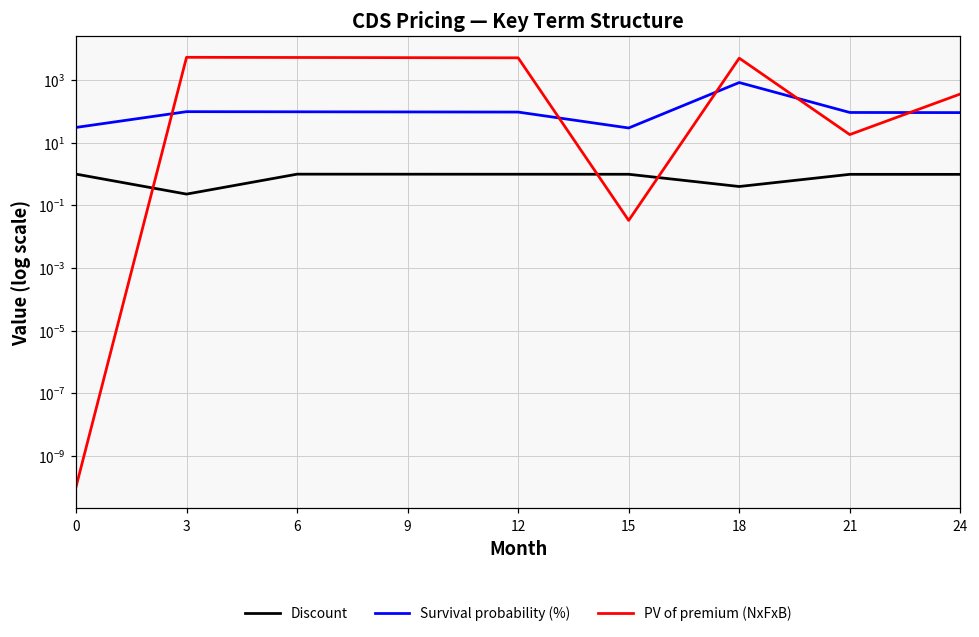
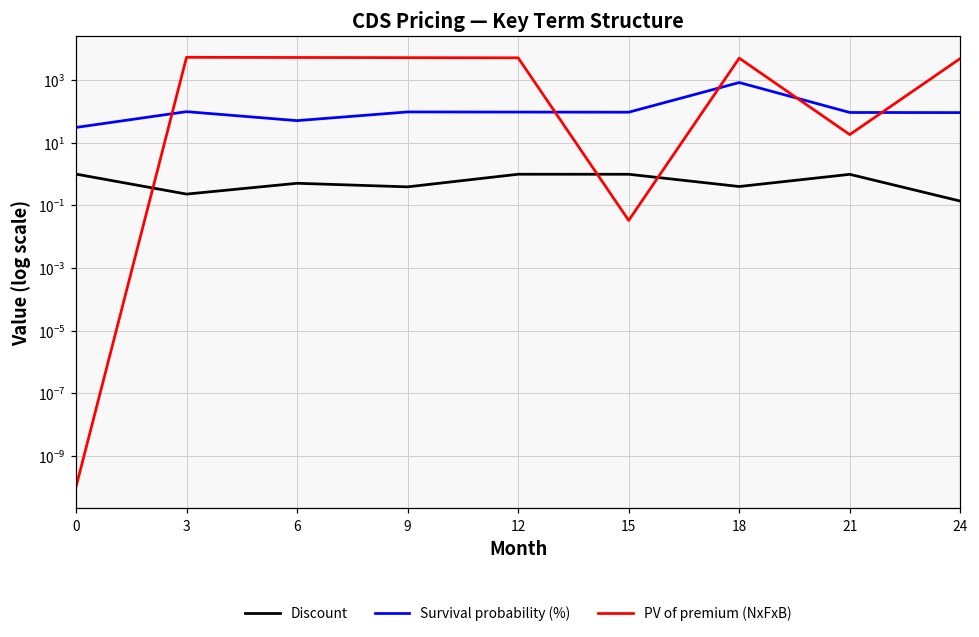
  {
    "Discount": {
      "0": 1.0,
      "3": 0.2,
-     "6": 1.0,
-     "9": 1.0,
+     "6": 0.5,
+     "9": 0.4,
      "12": 1.0,
      "15": 1.0,
      "18": 0.4,
      "21": 1.0,
-     "24": 1.0
+     "24": 0.1
    },
    "Survival probability (%)": {
      "0": 30,
      "3": 100,
-     "6": 100,
+     "6": 50,
      "9": 100,
      "12": 100,
-     "15": 30,
+     "15": 100,
      "18": 800,
      "21": 90,
      "24": 90
    },
    "PV of premium (NxFxB)": {
      "0": 0.00000000010,
      "3": 5000,
      "6": 5000,
      "9": 5000,
      "12": 5000,
      "15": 0.03,
      "18": 5000,
      "21": 20,
-     "24": 400
+     "24": 5000
    }
  }
